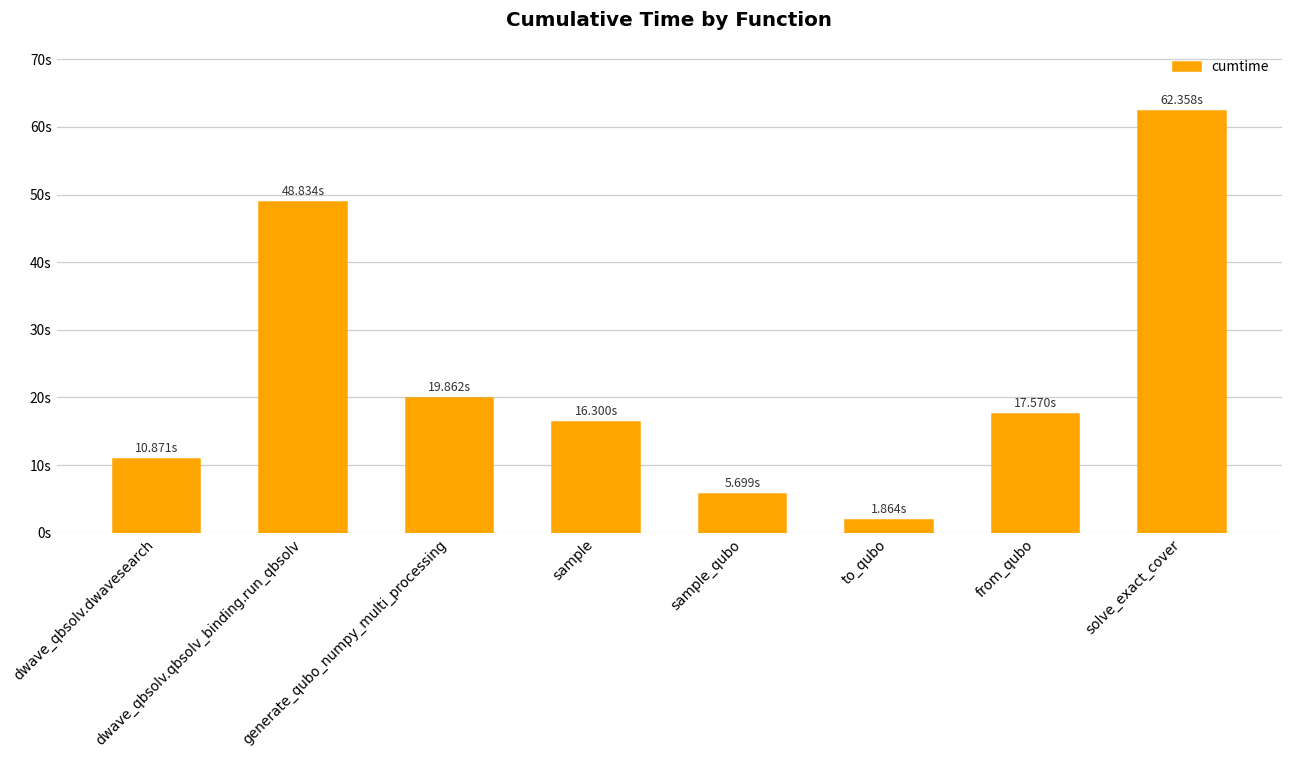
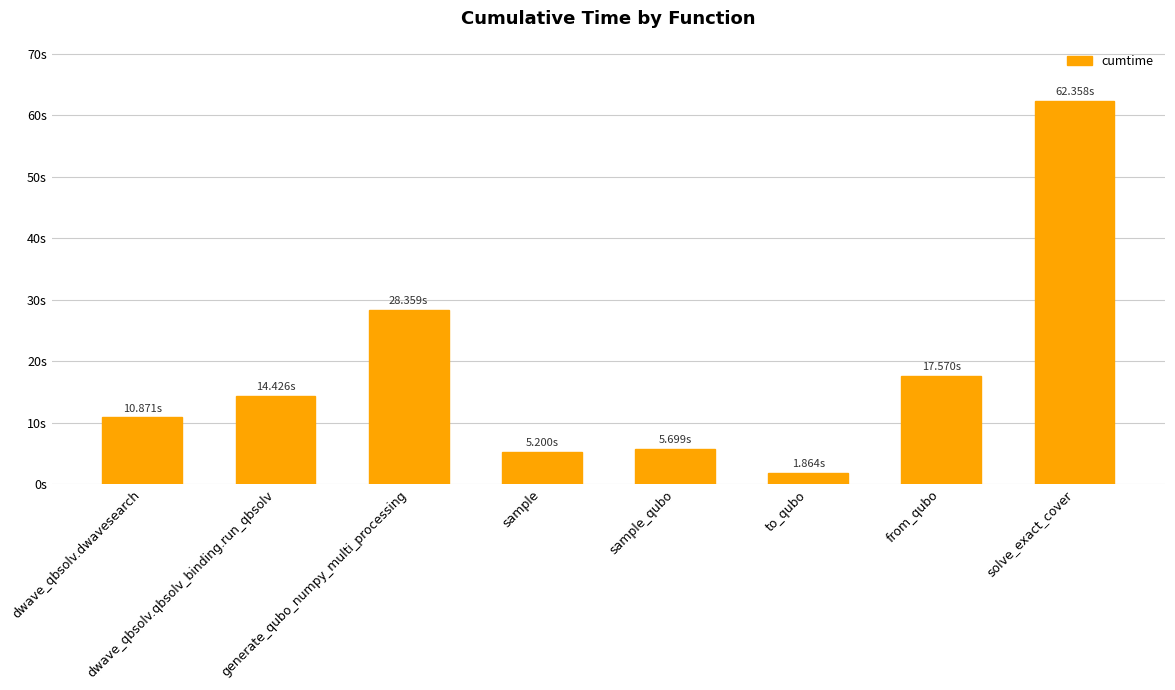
  {
    "dwave_qbsolv.dwavesearch": "10.871s",
-   "dwave_qbsolv.qbsolv_binding.run_qbsolv": "48.834s",
-   "generate_qubo_numpy_multi_processing": "19.862s",
-   "sample": "16.300s",
+   "dwave_qbsolv.qbsolv_binding.run_qbsolv": "14.426s",
+   "generate_qubo_numpy_multi_processing": "28.359s",
+   "sample": "5.200s",
    "sample_qubo": "5.699s",
    "to_qubo": "1.864s",
    "from_qubo": "17.570s",
    "solve_exact_cover": "62.358s"
  }
